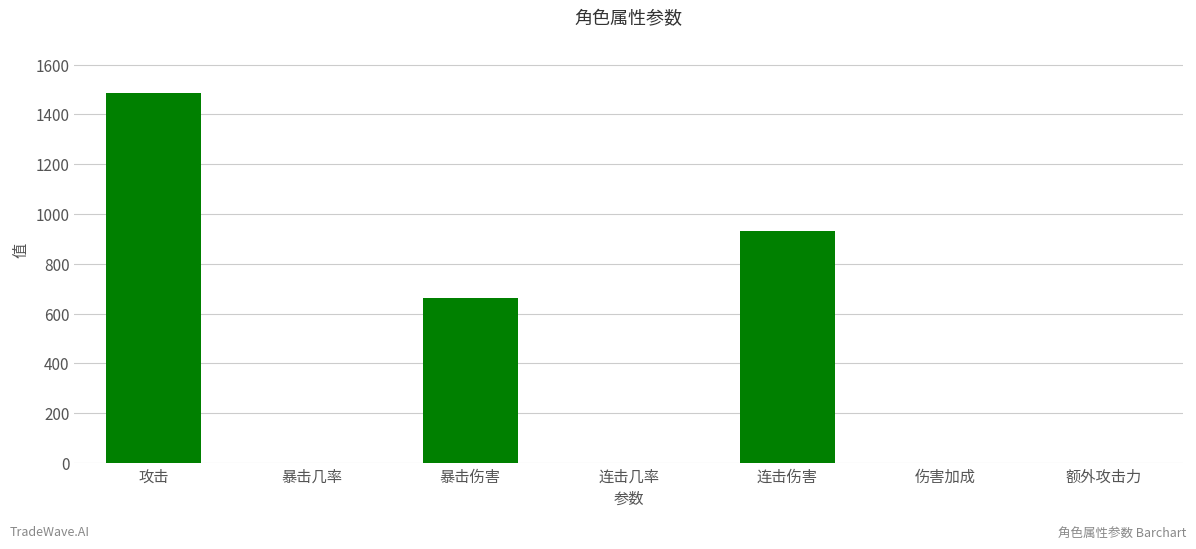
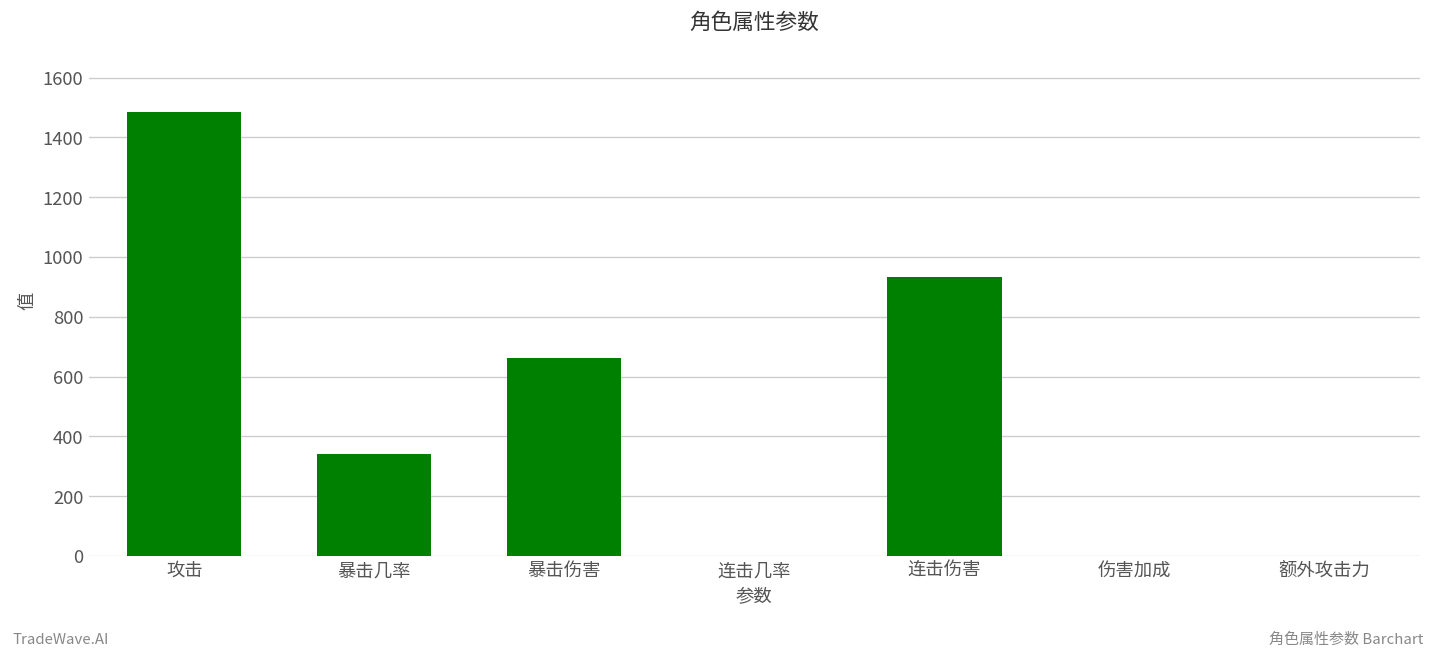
  {
    "攻击": 1490,
-   "暴击几率": 0,
+   "暴击几率": 340,
    "暴击伤害": 660,
    "连击伤害": 930,
    "伤害加成": 0,
    "额外攻击力": 0
  }
